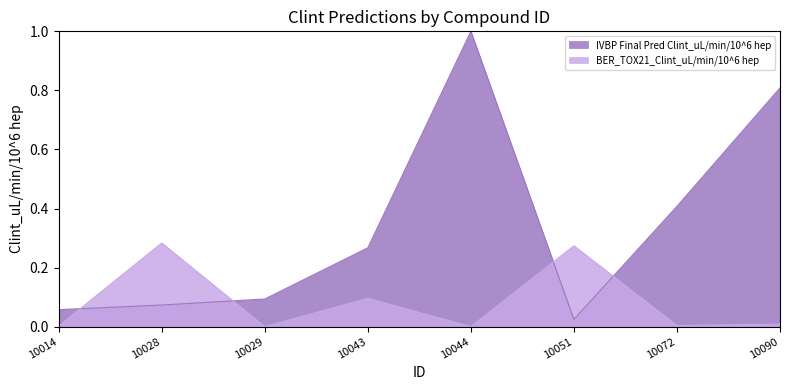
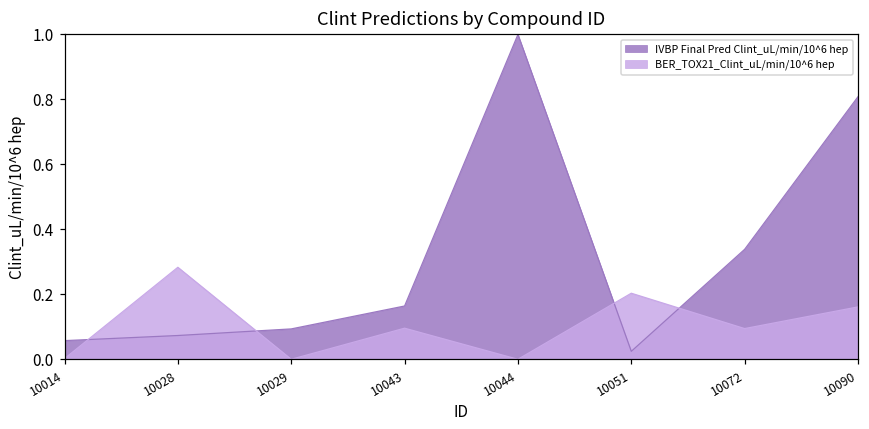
  {
    "IVBP Final Pred Clint_uL/min/10^6 hep": {
      "10014": 0.06,
      "10028": 0.07,
      "10029": 0.09,
-     "10043": 0.27,
+     "10043": 0.16,
      "10044": 1.00,
      "10051": 0.02,
-     "10072": 0.41,
+     "10072": 0.34,
      "10090": 0.81
    },
    "BER_TOX21_Clint_uL/min/10^6 hep": {
      "10014": 0.00,
      "10028": 0.28,
      "10029": 0.00,
      "10043": 0.10,
      "10044": 0.00,
-     "10051": 0.27,
-     "10072": 0.00,
-     "10090": 0.01
+     "10051": 0.20,
+     "10072": 0.09,
+     "10090": 0.16
    }
  }
